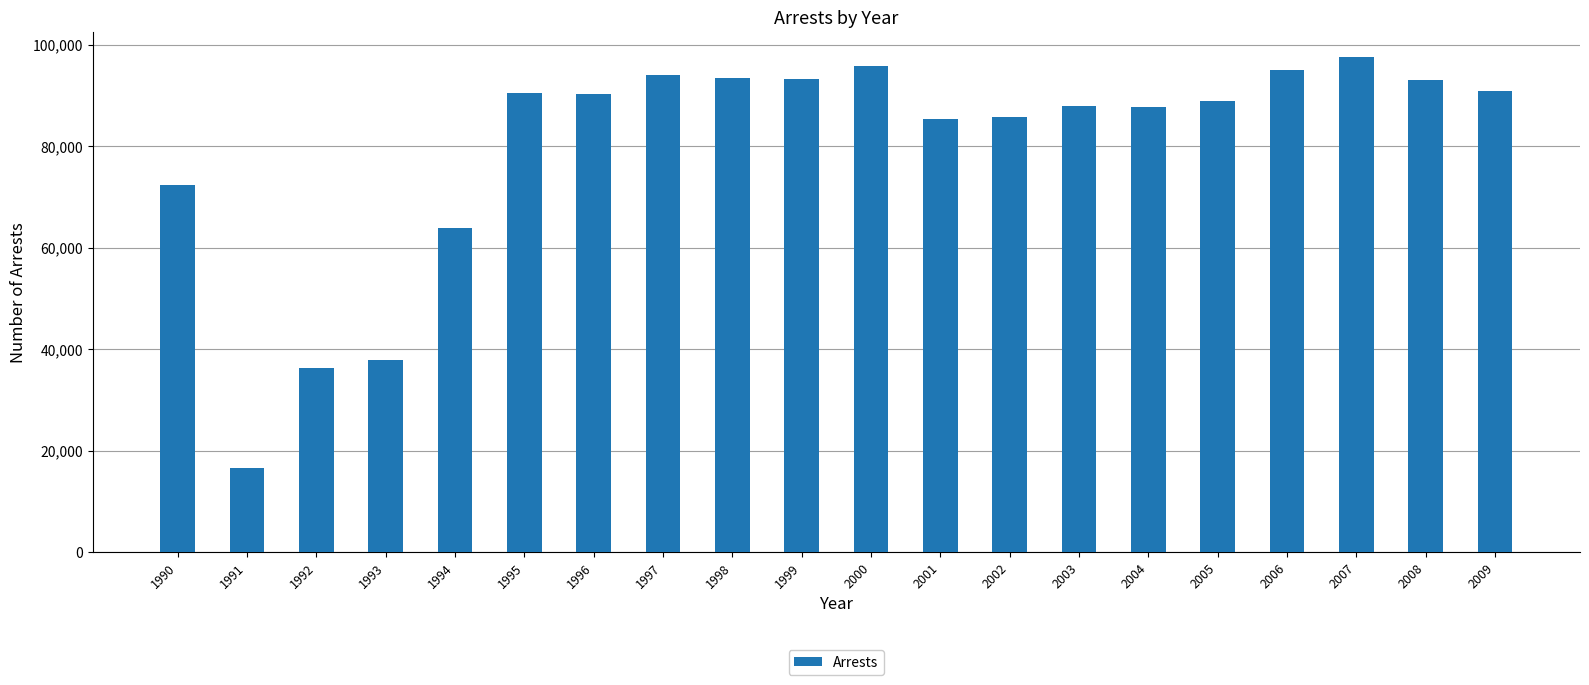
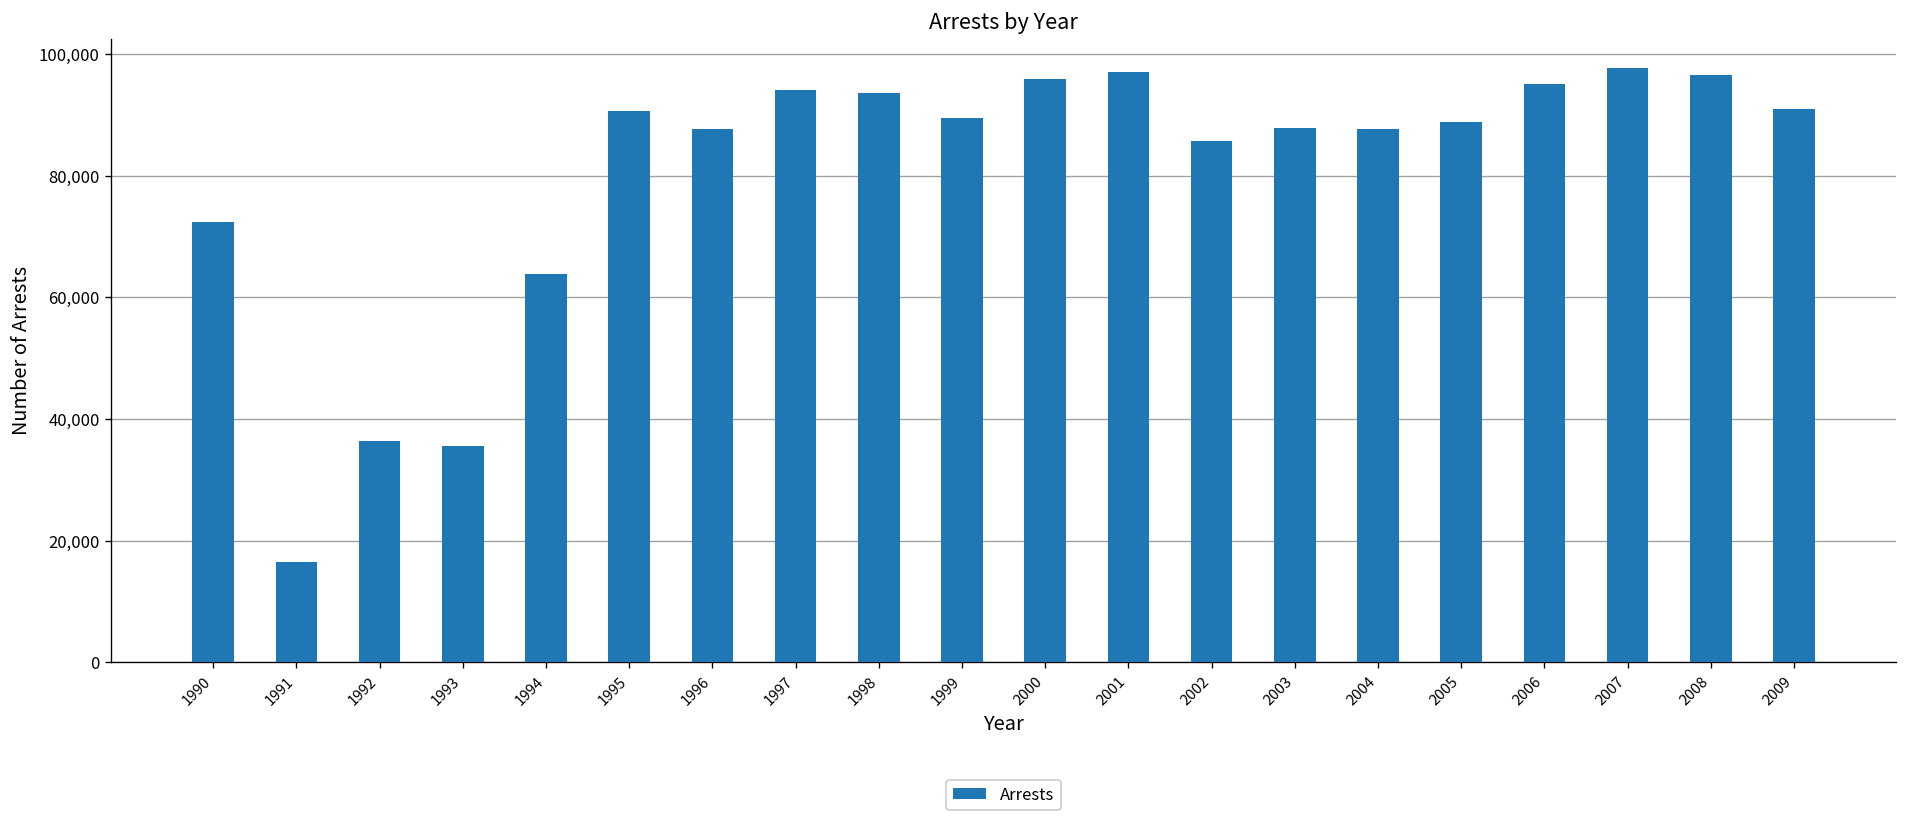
  {
    "1990": "72,000",
    "1991": "16,000",
    "1992": "36,000",
-   "1993": "38,000",
+   "1993": "36,000",
    "1994": "64,000",
    "1995": "91,000",
-   "1996": "90,000",
+   "1996": "88,000",
    "1997": "94,000",
    "1998": "94,000",
-   "1999": "93,000",
+   "1999": "90,000",
    "2000": "96,000",
-   "2001": "85,000",
+   "2001": "97,000",
    "2002": "86,000",
    "2003": "88,000",
    "2004": "88,000",
    "2005": "89,000",
    "2006": "95,000",
    "2007": "98,000",
-   "2008": "93,000",
+   "2008": "97,000",
    "2009": "91,000"
  }
